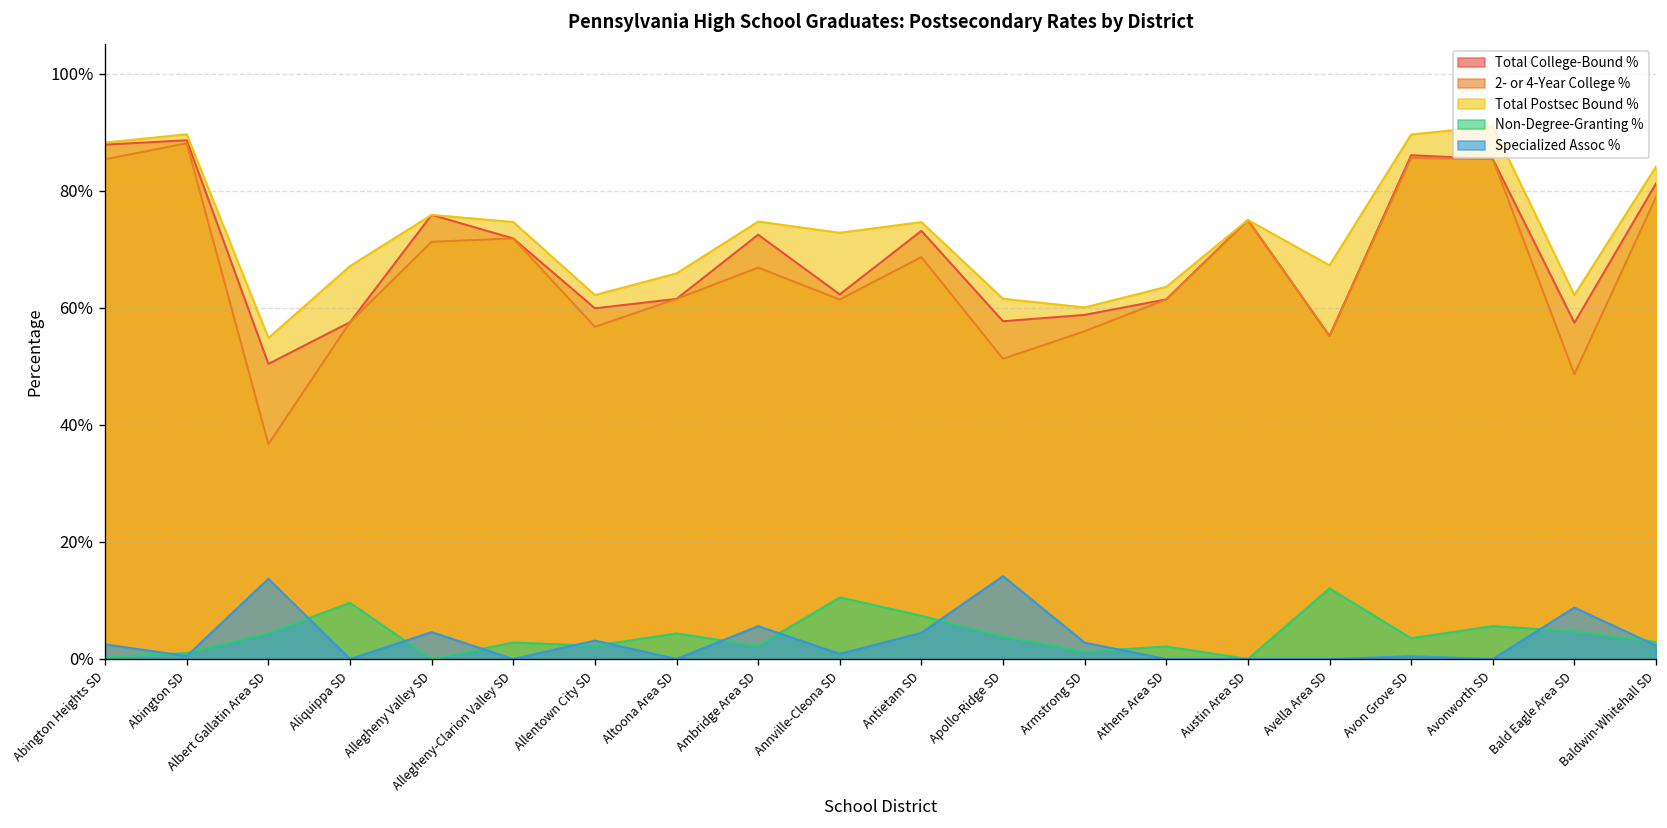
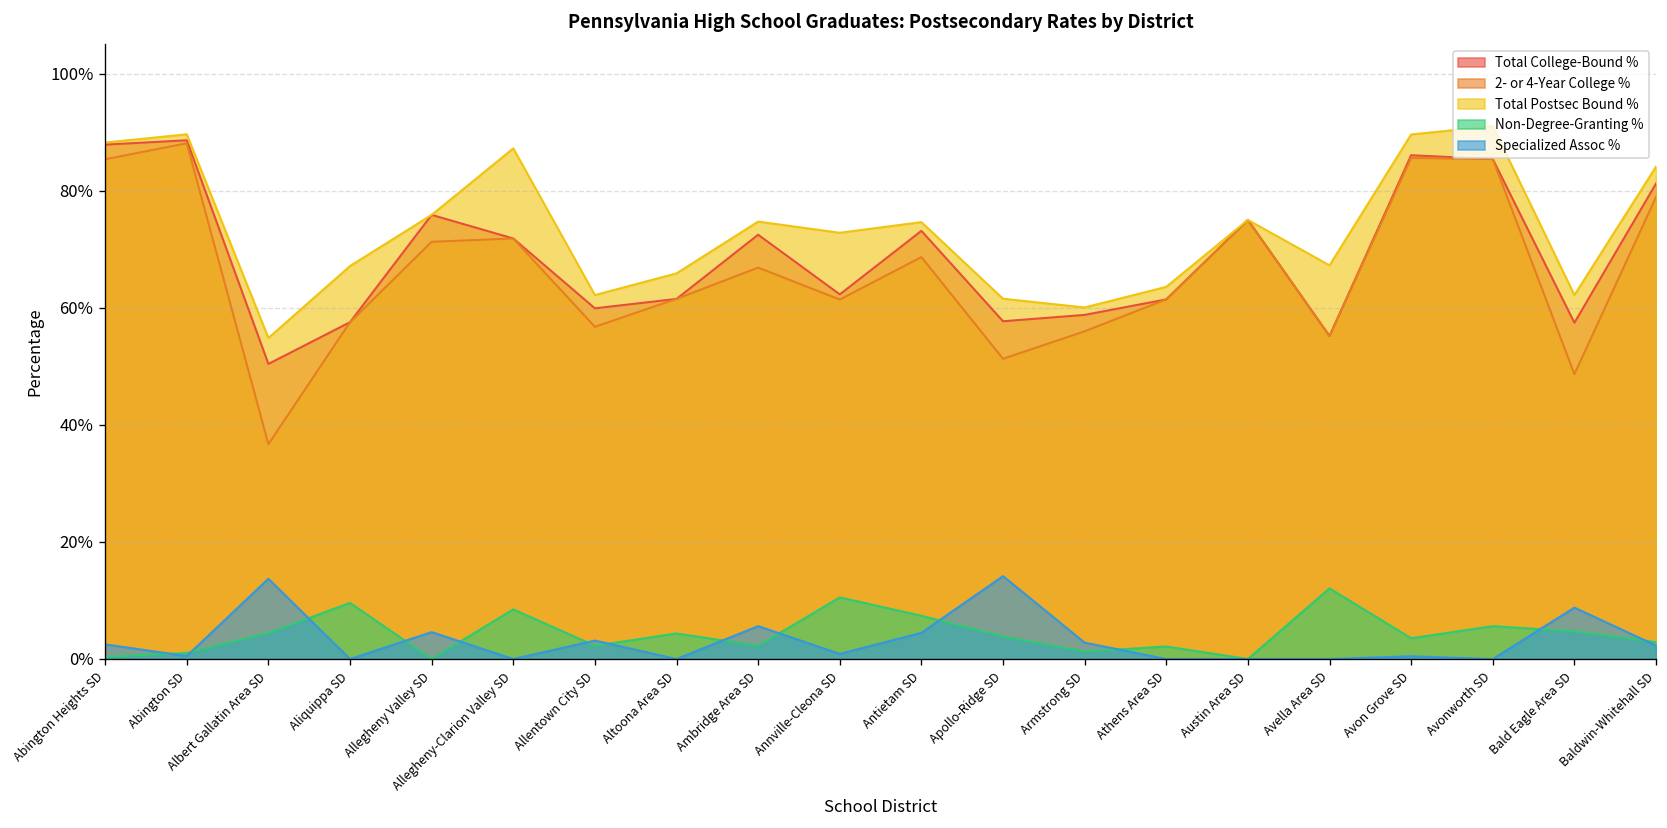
  {
    "Total Postsec Bound %": {
      "Abington SD": "90%",
      "Albert Gallatin Area SD": "55%",
      "Aliquippa SD": "67%",
-     "Allegheny-Clarion Valley SD": "75%",
+     "Allegheny-Clarion Valley SD": "87%",
      "Allentown City SD": "62%",
      "Altoona Area SD": "66%",
      "Ambridge Area SD": "75%",
      "Annville-Cleona SD": "73%",
      "Antietam SD": "75%",
      "Apollo-Ridge SD": "62%",
      "Armstrong SD": "60%",
      "Athens Area SD": "64%",
      "Avella Area SD": "67%",
      "Avon Grove SD": "90%",
      "Bald Eagle Area SD": "62%",
      "Baldwin-Whitehall SD": "84%"
    },
    "Non-Degree-Granting %": {
      "Abington Heights SD": "0%",
      "Albert Gallatin Area SD": "4%",
      "Aliquippa SD": "10%",
      "Allegheny Valley SD": "0%",
-     "Allegheny-Clarion Valley SD": "3%",
+     "Allegheny-Clarion Valley SD": "8%",
      "Allentown City SD": "2%",
      "Altoona Area SD": "4%",
      "Ambridge Area SD": "2%",
      "Annville-Cleona SD": "11%",
      "Antietam SD": "7%",
      "Apollo-Ridge SD": "4%",
      "Armstrong SD": "1%",
      "Athens Area SD": "2%",
      "Avella Area SD": "12%",
      "Avon Grove SD": "4%",
      "Avonworth SD": "6%",
      "Bald Eagle Area SD": "5%",
      "Baldwin-Whitehall SD": "3%"
    },
    "Specialized Assoc %": {
      "Abington Heights SD": "3%",
      "Albert Gallatin Area SD": "14%",
      "Aliquippa SD": "0%",
      "Allegheny Valley SD": "5%",
      "Allegheny-Clarion Valley SD": "0%",
      "Allentown City SD": "3%",
      "Altoona Area SD": "0%",
      "Ambridge Area SD": "6%",
      "Annville-Cleona SD": "1%",
      "Antietam SD": "4%",
      "Apollo-Ridge SD": "14%",
      "Armstrong SD": "3%",
      "Athens Area SD": "0%",
      "Avella Area SD": "0%",
      "Avon Grove SD": "0%",
      "Avonworth SD": "0%",
      "Bald Eagle Area SD": "9%",
      "Baldwin-Whitehall SD": "2%"
    }
  }
